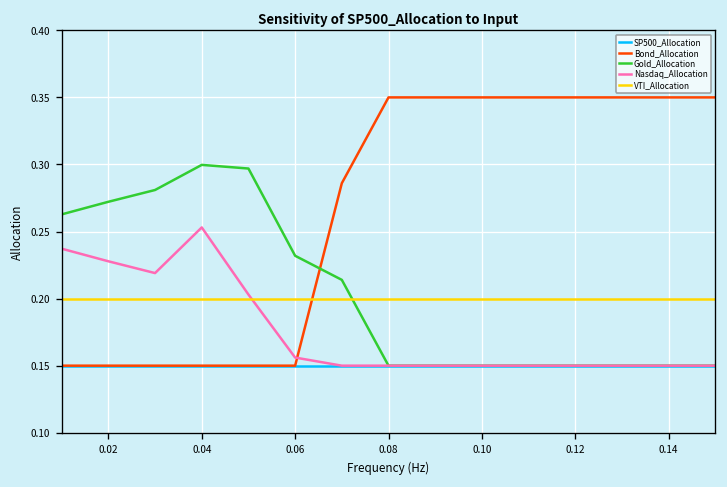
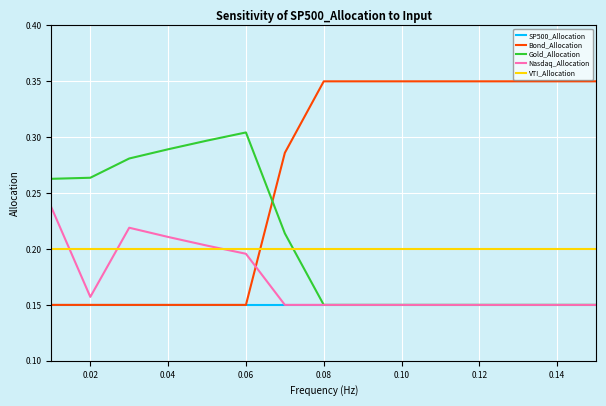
  {
    "Bond_Allocation": {
      "0.08": 0.350,
      "0.10": 0.350,
      "0.12": 0.350,
      "0.14": 0.350
    },
    "Gold_Allocation": {
-     "0.02": 0.272,
-     "0.04": 0.300,
-     "0.06": 0.232
+     "0.02": 0.264,
+     "0.04": 0.289,
+     "0.06": 0.304
    },
    "Nasdaq_Allocation": {
-     "0.02": 0.228,
-     "0.04": 0.253,
-     "0.06": 0.156
+     "0.02": 0.157,
+     "0.04": 0.211,
+     "0.06": 0.196
    },
    "VTI_Allocation": {
      "0.02": 0.200,
      "0.04": 0.200,
      "0.06": 0.200,
      "0.08": 0.200,
      "0.10": 0.200,
      "0.12": 0.200,
      "0.14": 0.200
    }
  }
